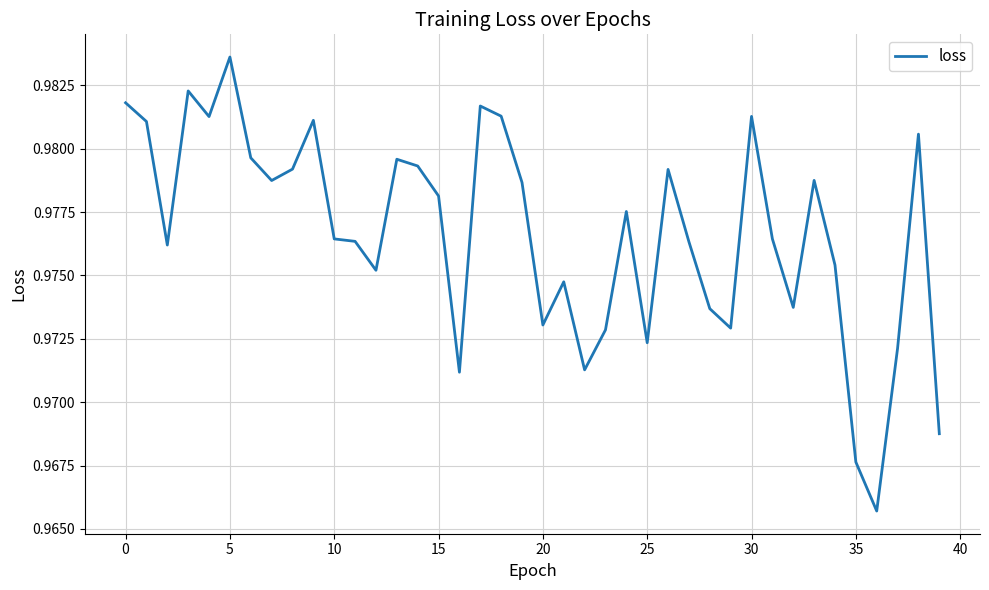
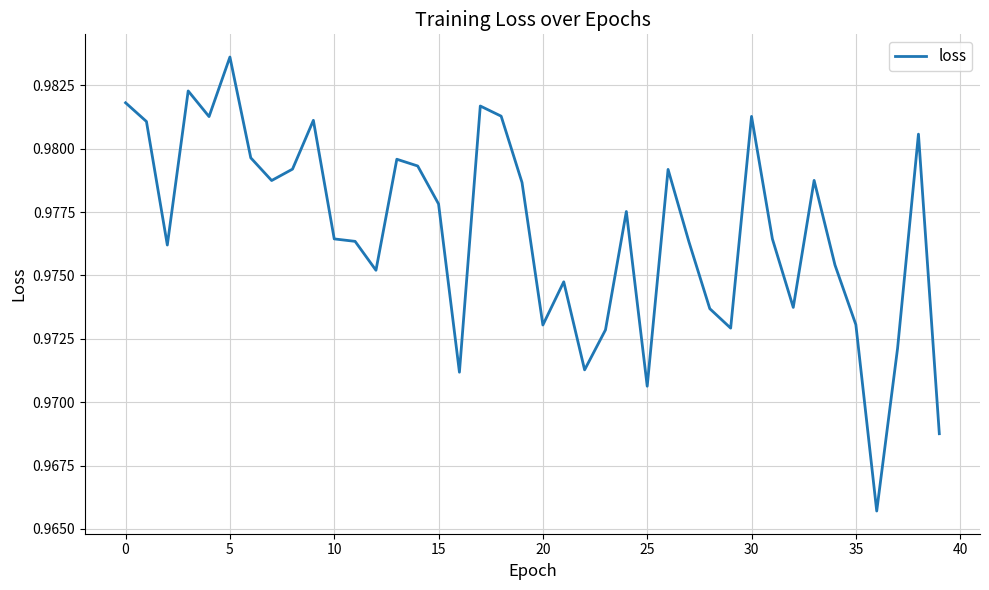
  {
    "0": 0.9818,
    "5": 0.9836,
    "10": 0.9764,
-   "15": 0.9781,
+   "15": 0.9778,
    "20": 0.9730,
-   "25": 0.9723,
+   "25": 0.9706,
    "30": 0.9813,
-   "35": 0.9676
+   "35": 0.9731
  }
